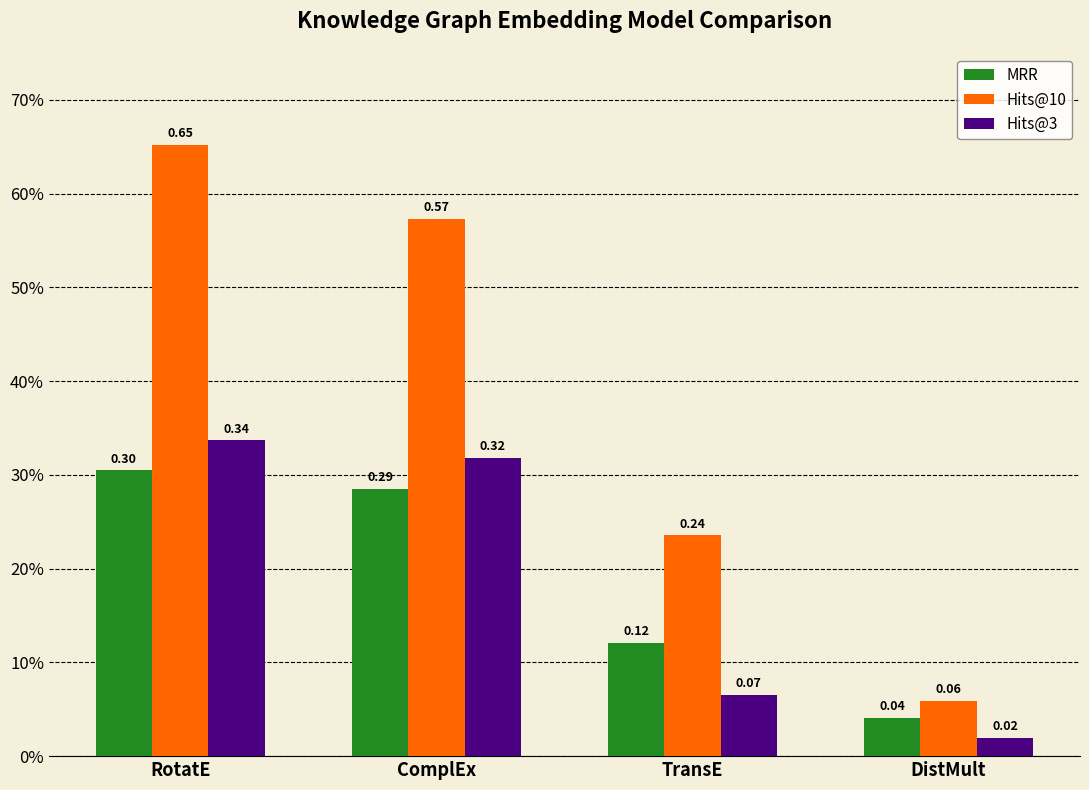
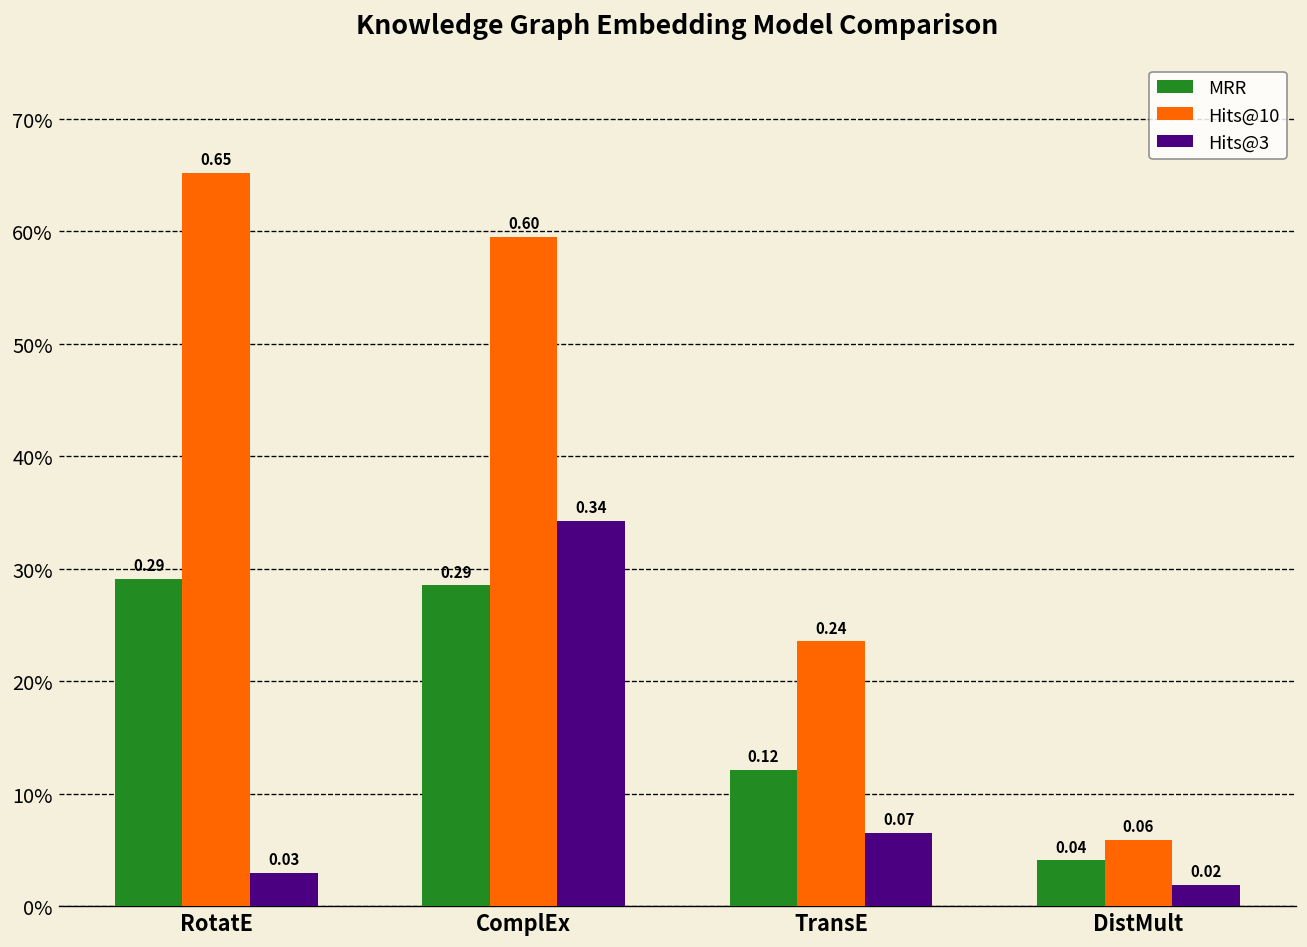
  {
    "MRR": {
-     "RotatE": 0.30,
+     "RotatE": 0.29,
      "ComplEx": 0.29,
      "TransE": 0.12,
      "DistMult": 0.04
    },
    "Hits@10": {
      "RotatE": 0.65,
-     "ComplEx": 0.57,
+     "ComplEx": 0.60,
      "TransE": 0.24,
      "DistMult": 0.06
    },
    "Hits@3": {
-     "RotatE": 0.34,
-     "ComplEx": 0.32,
+     "RotatE": 0.03,
+     "ComplEx": 0.34,
      "TransE": 0.07,
      "DistMult": 0.02
    }
  }
